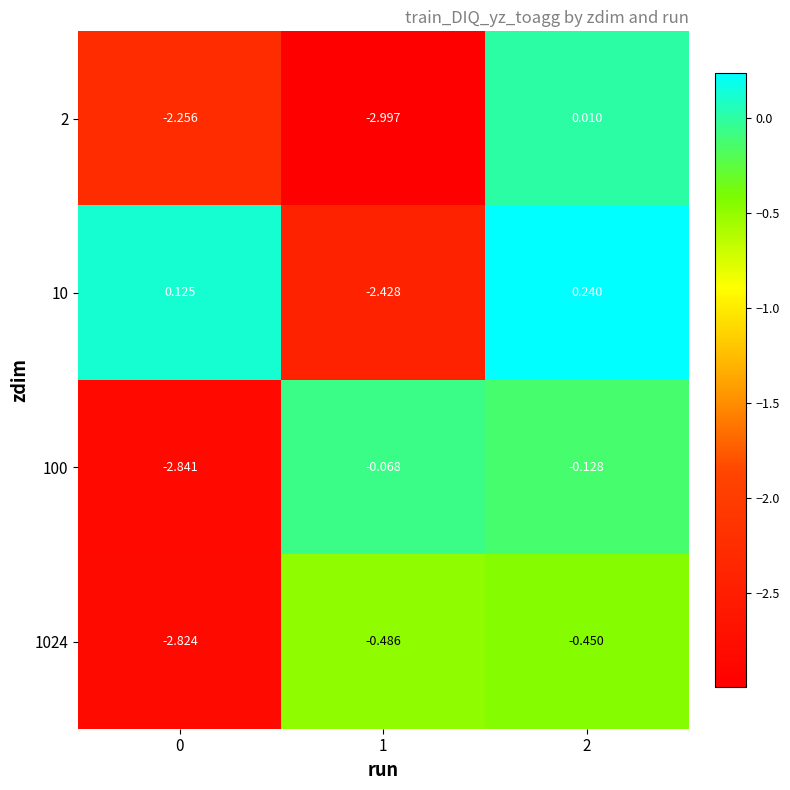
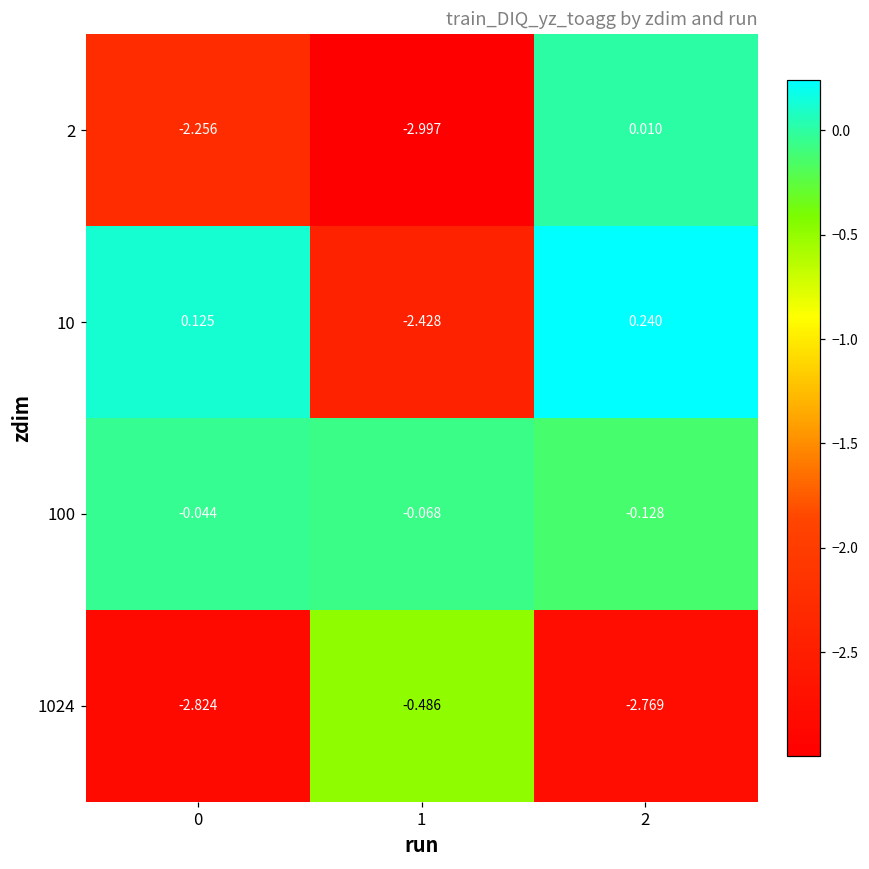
  {
    "2": {
      "0": -2.256,
      "1": -2.997,
      "2": 0.010
    },
    "10": {
      "0": 0.125,
      "1": -2.428,
      "2": 0.240
    },
    "100": {
-     "0": -2.841,
+     "0": -0.044,
      "1": -0.068,
      "2": -0.128
    },
    "1024": {
      "0": -2.824,
      "1": -0.486,
-     "2": -0.450
+     "2": -2.769
    }
  }
